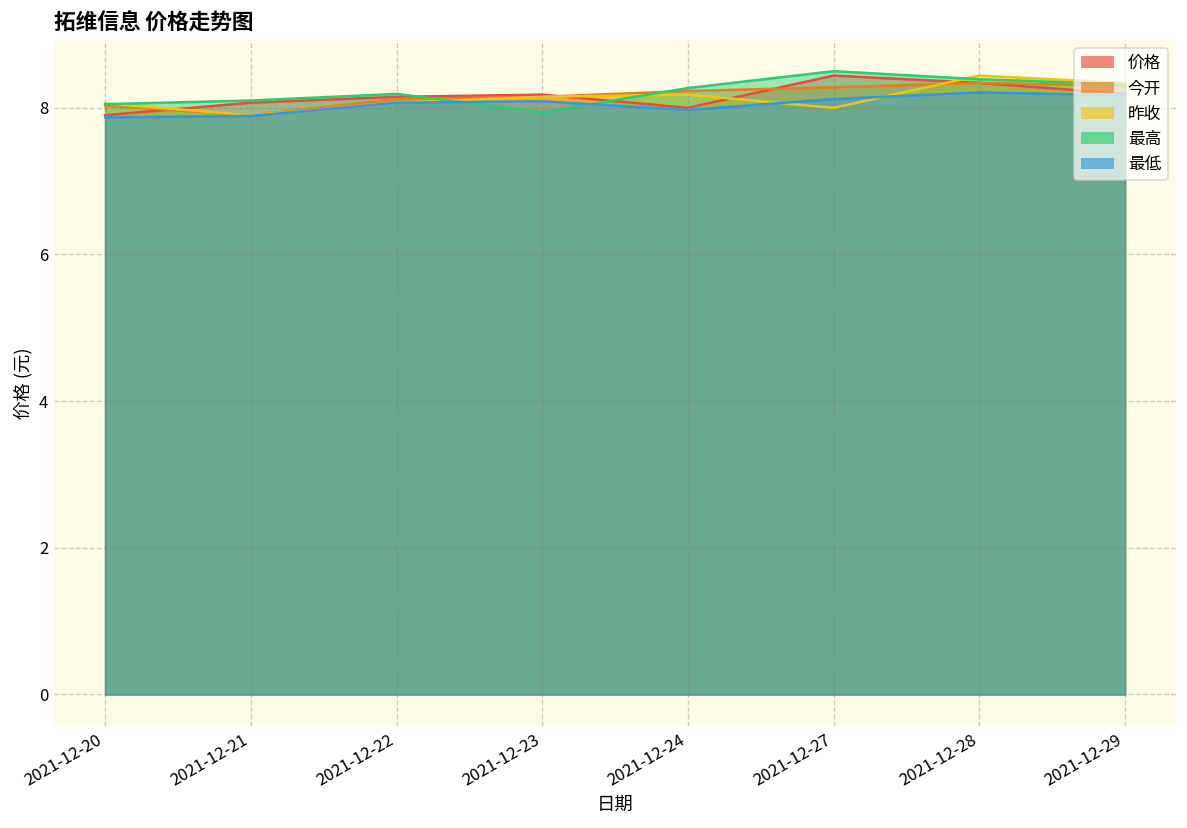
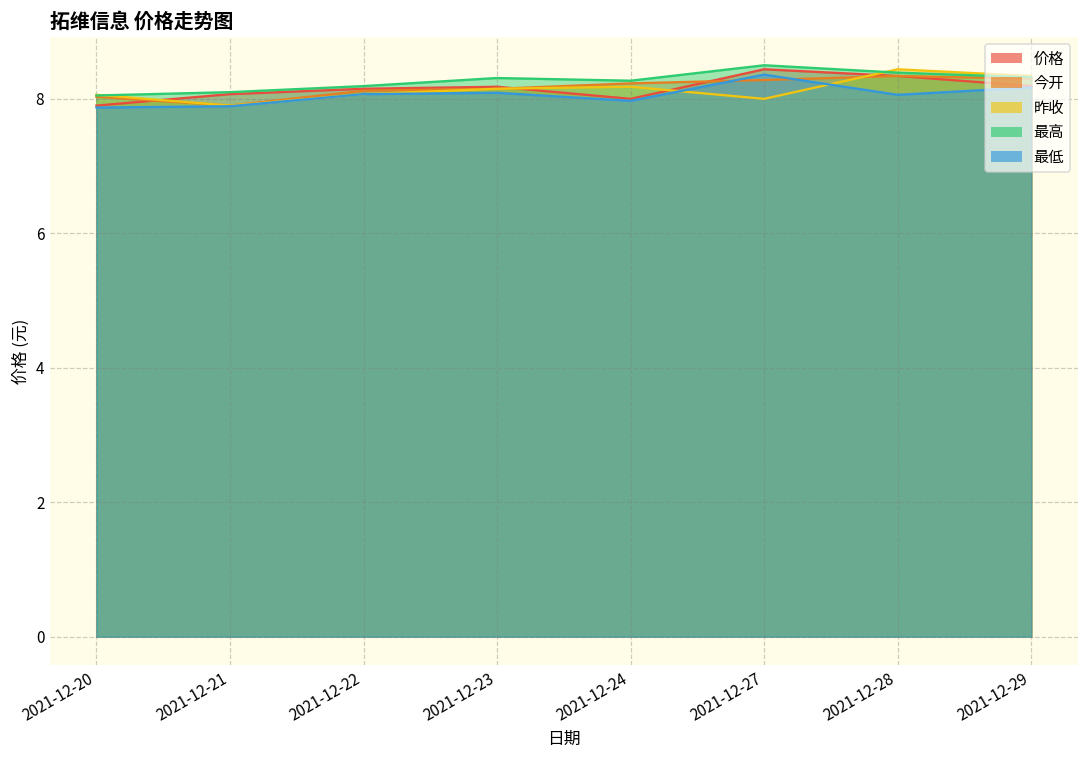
  {
    "最高": {
-     "2021-12-23": 7.9,
+     "2021-12-23": 8.3,
      "2021-12-27": 8.5,
      "2021-12-28": 8.4
    },
    "最低": {
      "2021-12-23": 8.1,
-     "2021-12-27": 8.1,
-     "2021-12-28": 8.2
+     "2021-12-27": 8.4,
+     "2021-12-28": 8.1
    }
  }
